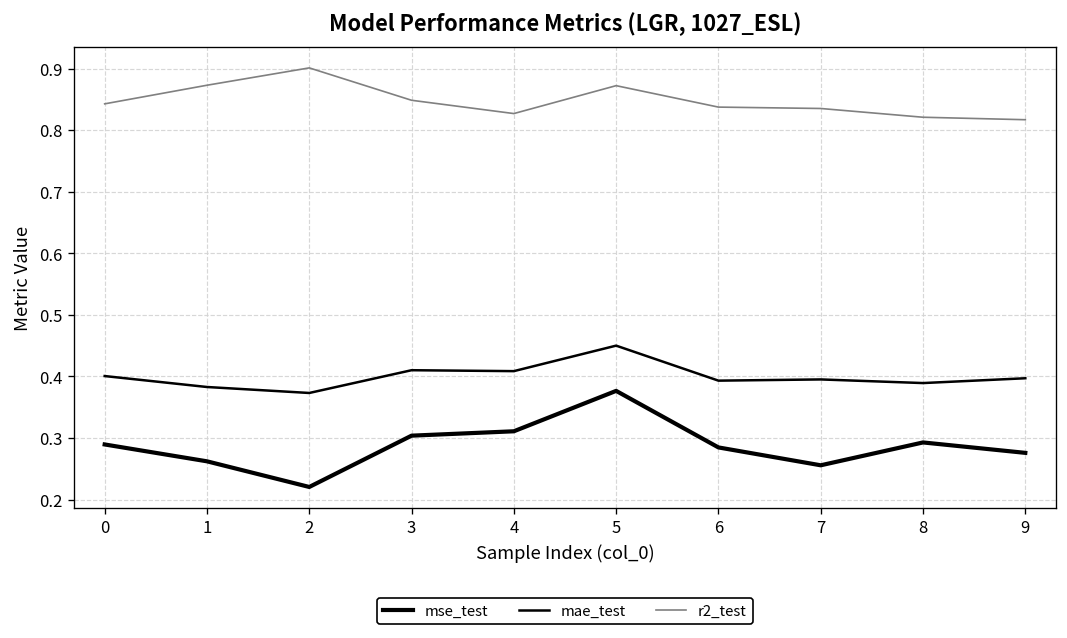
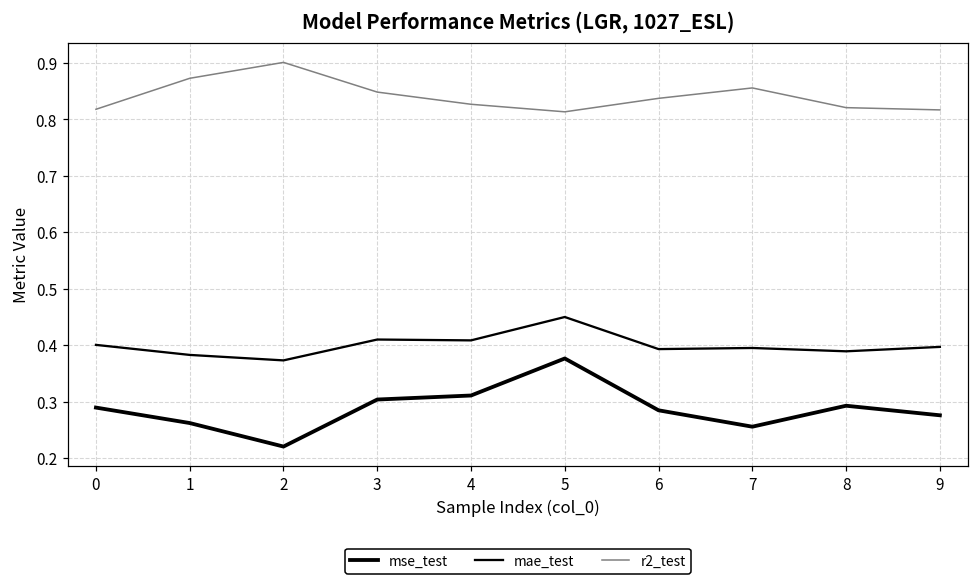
  {
    "r2_test": {
-     "0": 0.84,
+     "0": 0.82,
      "1": 0.87,
      "2": 0.90,
      "3": 0.85,
      "4": 0.83,
-     "5": 0.87,
+     "5": 0.81,
      "6": 0.84,
-     "7": 0.84,
+     "7": 0.86,
      "8": 0.82,
      "9": 0.82
    }
  }
